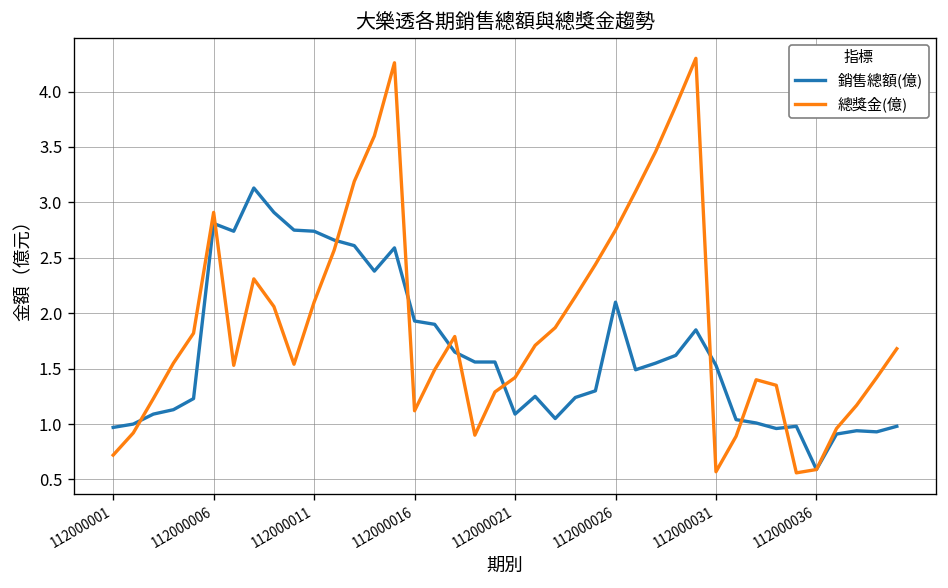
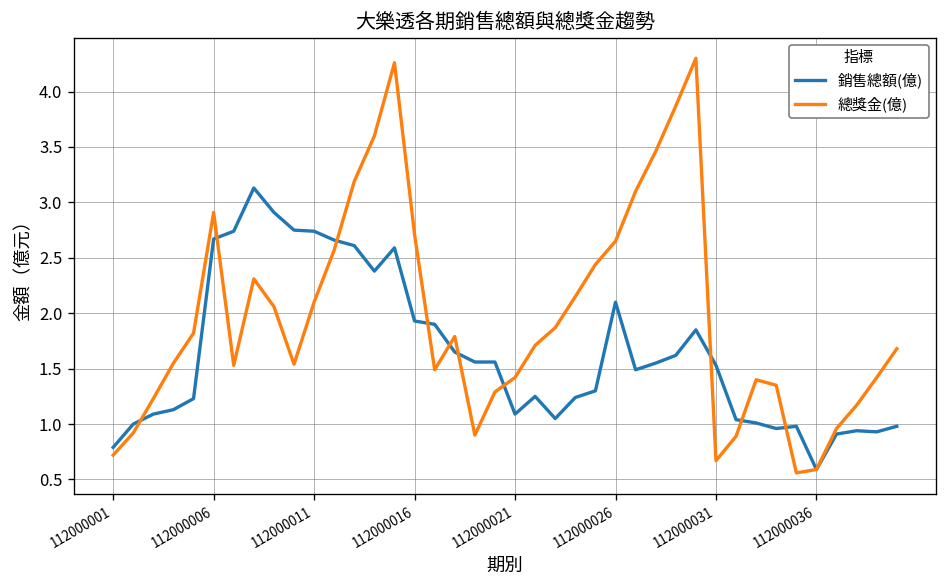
  {
    "銷售總額(億)": {
-     "112000001": 1.0,
-     "112000006": 2.8,
+     "112000001": 0.8,
+     "112000006": 2.7,
      "112000011": 2.7,
      "112000016": 1.9,
      "112000021": 1.1,
      "112000026": 2.1,
      "112000031": 1.5
    },
    "總獎金(億)": {
      "112000001": 0.7,
      "112000006": 2.9,
      "112000011": 2.1,
-     "112000016": 1.1,
+     "112000016": 2.7,
      "112000021": 1.4,
-     "112000026": 2.8,
-     "112000031": 0.6
+     "112000026": 2.7,
+     "112000031": 0.7
    }
  }
